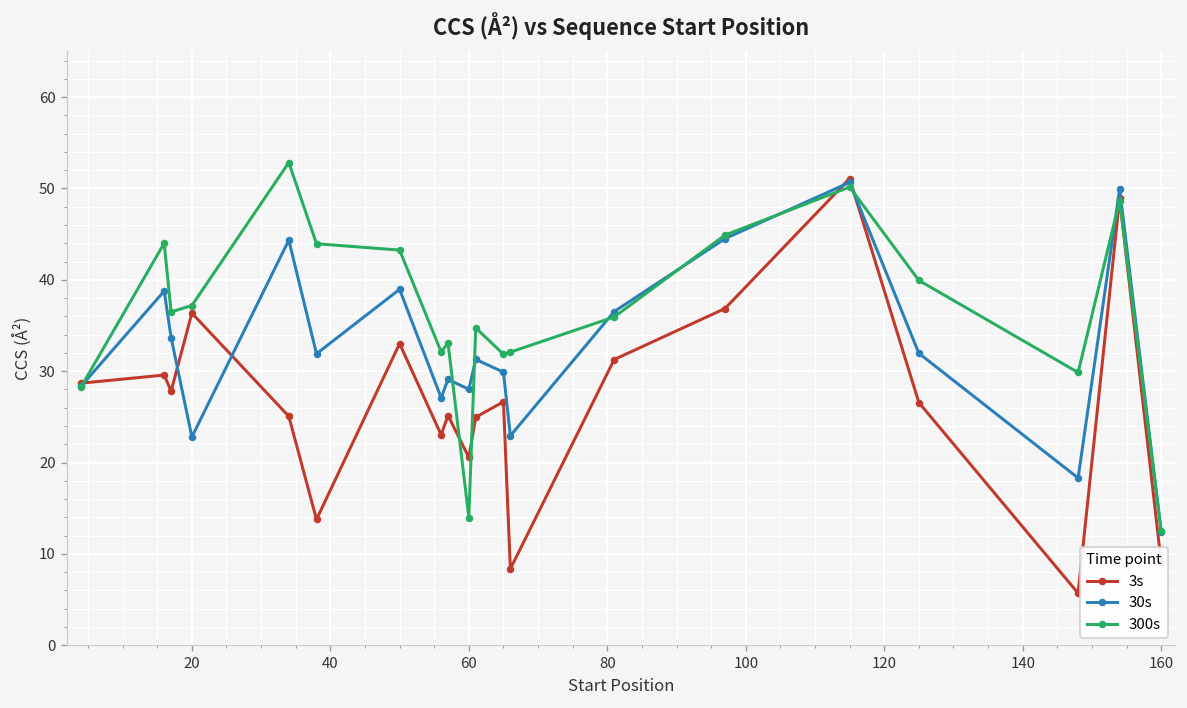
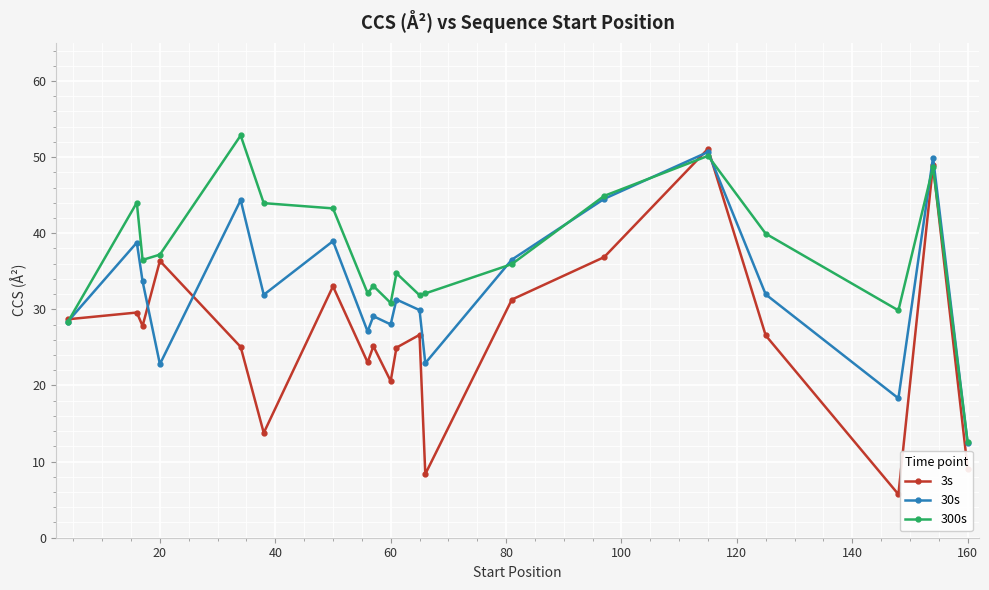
  {
    "3s": {
      "20": 36,
      "60": 21
    },
    "30s": {
      "20": 23,
      "60": 28
    },
    "300s": {
      "20": 37,
-     "60": 14
+     "60": 31
    }
  }
